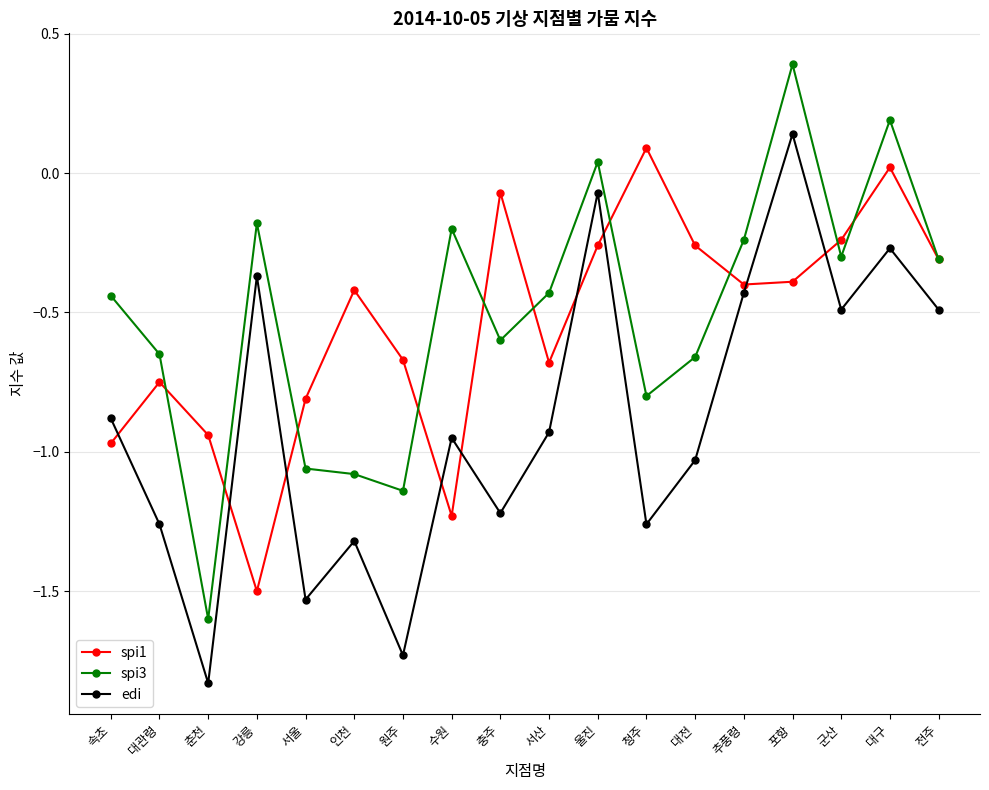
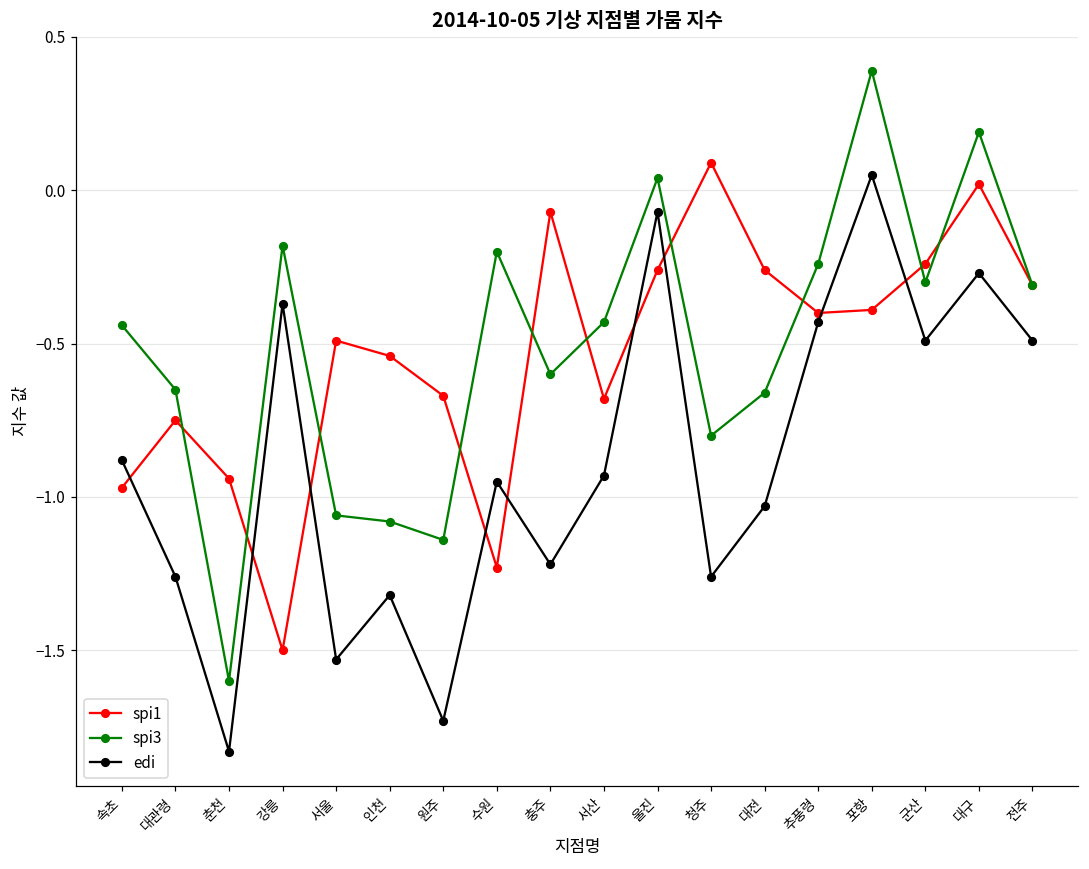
  {
    "spi1": {
      "속초": -0.97,
      "대관령": -0.75,
      "춘천": -0.94,
      "강릉": -1.50,
-     "서울": -0.81,
-     "인천": -0.42,
+     "서울": -0.49,
+     "인천": -0.54,
      "원주": -0.67,
      "수원": -1.23,
      "충주": -0.07,
      "서산": -0.68,
      "울진": -0.26,
      "청주": 0.09,
      "대전": -0.26,
      "추풍령": -0.40,
      "포항": -0.39,
      "군산": -0.24,
      "대구": 0.02
    },
    "spi3": {
      "속초": -0.44,
      "대관령": -0.65,
      "춘천": -1.60,
      "강릉": -0.18,
      "서울": -1.06,
      "인천": -1.08,
      "원주": -1.14,
      "수원": -0.20,
      "충주": -0.60,
      "서산": -0.43,
      "울진": 0.04,
      "청주": -0.80,
      "대전": -0.66,
      "추풍령": -0.24,
      "포항": 0.39,
      "군산": -0.30,
      "대구": 0.19
    },
    "edi": {
      "속초": -0.88,
      "대관령": -1.26,
      "춘천": -1.83,
      "강릉": -0.37,
      "서울": -1.53,
      "인천": -1.32,
      "원주": -1.73,
      "수원": -0.95,
      "충주": -1.22,
      "서산": -0.93,
      "울진": -0.07,
      "청주": -1.26,
      "대전": -1.03,
      "추풍령": -0.43,
-     "포항": 0.14,
+     "포항": 0.05,
      "군산": -0.49,
      "대구": -0.27,
      "전주": -0.49
    }
  }
